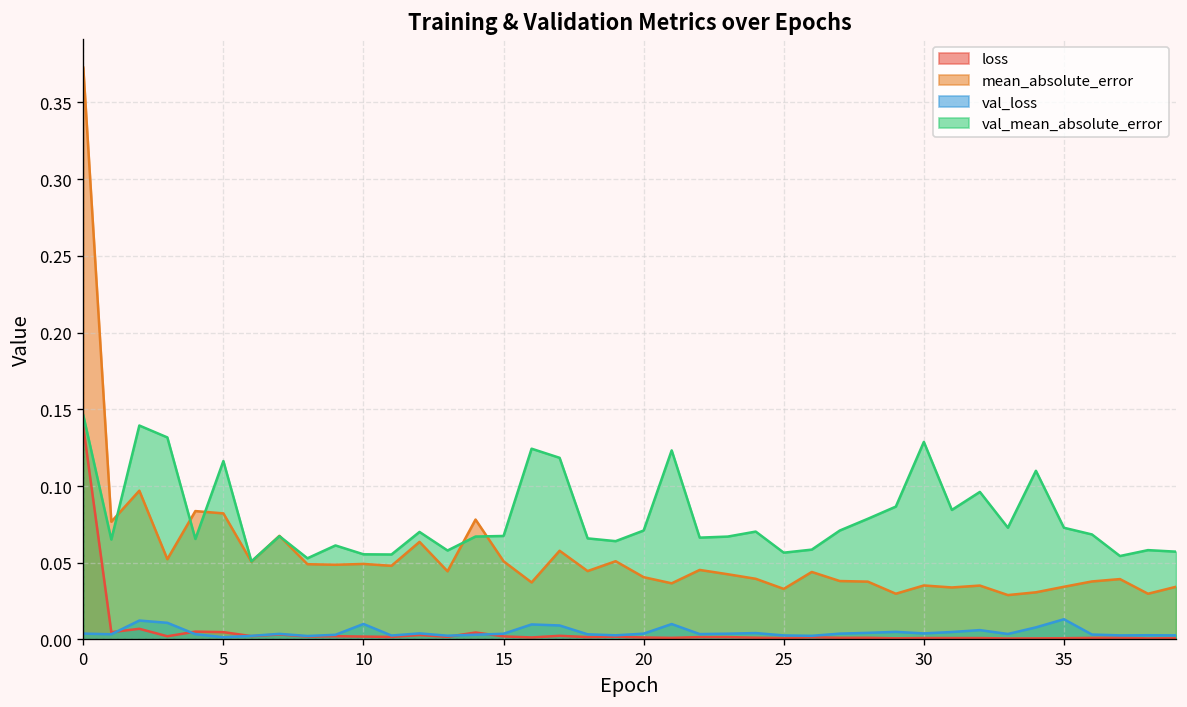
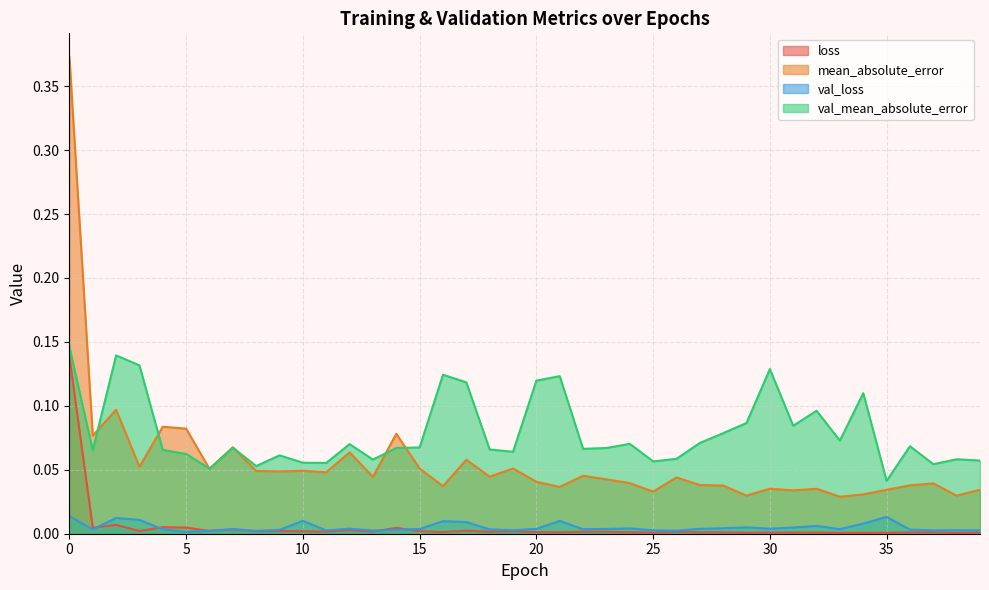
  {
    "val_loss": {
-     "0": 0.004,
+     "0": 0.014,
      "5": 0.001,
      "10": 0.010,
      "20": 0.004,
      "30": 0.004,
      "35": 0.013
    },
    "val_mean_absolute_error": {
      "0": 0.146,
-     "5": 0.116,
+     "5": 0.062,
      "10": 0.056,
      "15": 0.067,
-     "20": 0.071,
+     "20": 0.120,
      "25": 0.057,
      "30": 0.129,
-     "35": 0.073
+     "35": 0.041
    }
  }
